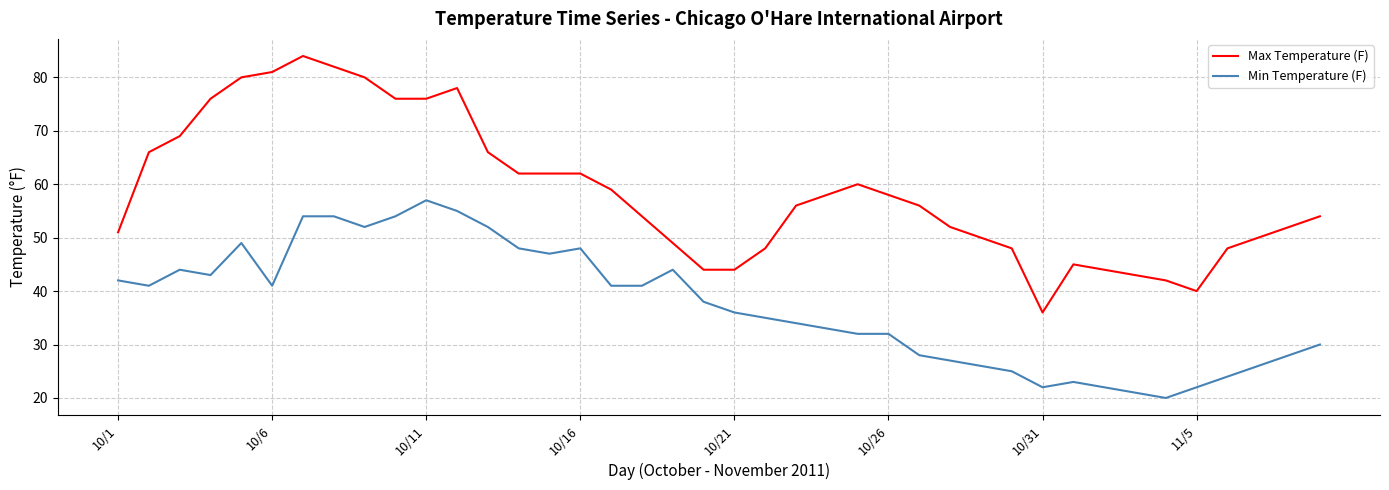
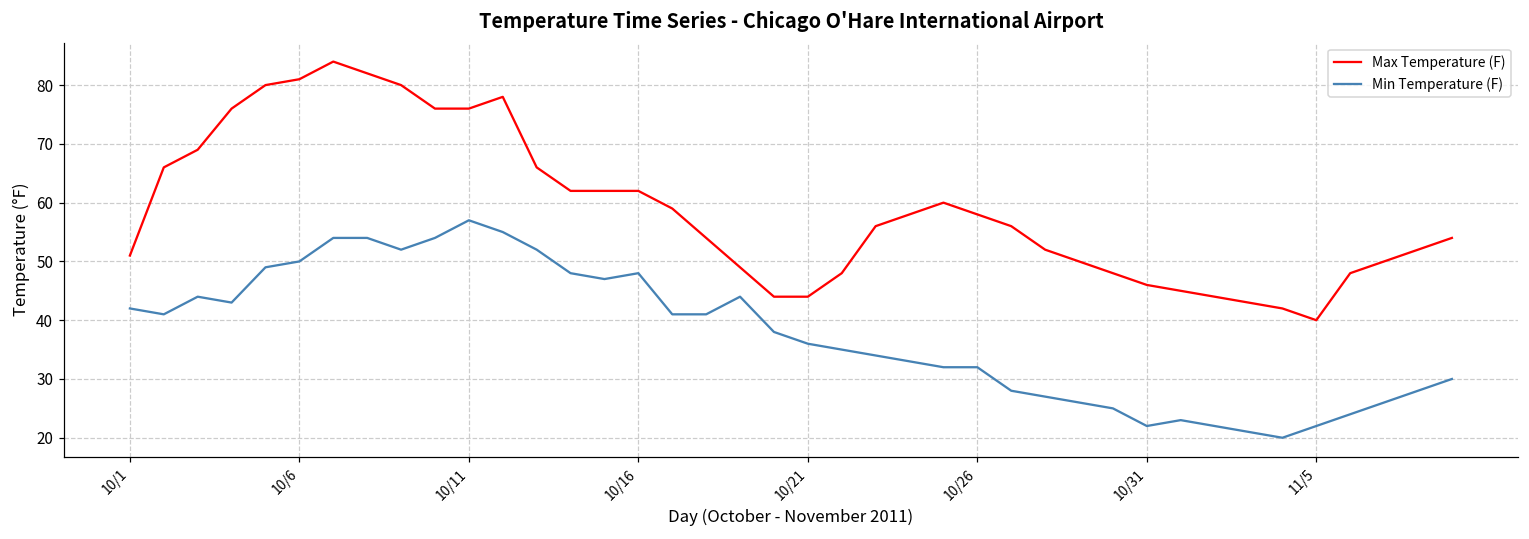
  {
    "Max Temperature (F)": {
      "10/1": 51,
      "10/6": 81,
      "10/11": 76,
      "10/16": 62,
      "10/21": 44,
      "10/26": 58,
-     "10/31": 36,
+     "10/31": 46,
      "11/5": 40
    },
    "Min Temperature (F)": {
      "10/1": 42,
-     "10/6": 41,
+     "10/6": 50,
      "10/11": 57,
      "10/16": 48,
      "10/21": 36,
      "10/26": 32,
      "10/31": 22,
      "11/5": 22
    }
  }
